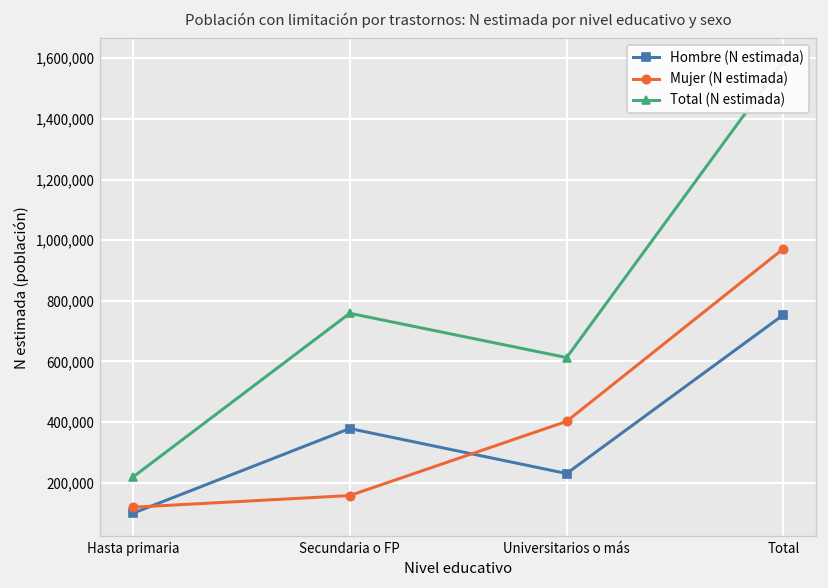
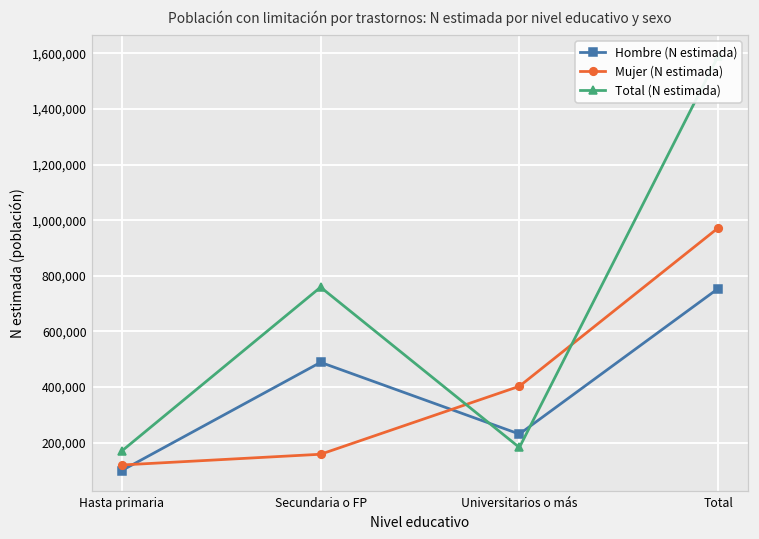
  {
    "Hombre (N estimada)": {
      "Hasta primaria": "100,000",
-     "Secundaria o FP": "380,000",
+     "Secundaria o FP": "490,000",
      "Universitarios o más": "230,000",
      "Total": "750,000"
    },
    "Mujer (N estimada)": {
      "Hasta primaria": "120,000",
      "Secundaria o FP": "160,000",
      "Universitarios o más": "400,000",
      "Total": "970,000"
    },
    "Total (N estimada)": {
-     "Hasta primaria": "220,000",
+     "Hasta primaria": "170,000",
      "Secundaria o FP": "760,000",
-     "Universitarios o más": "610,000"
+     "Universitarios o más": "180,000"
    }
  }
